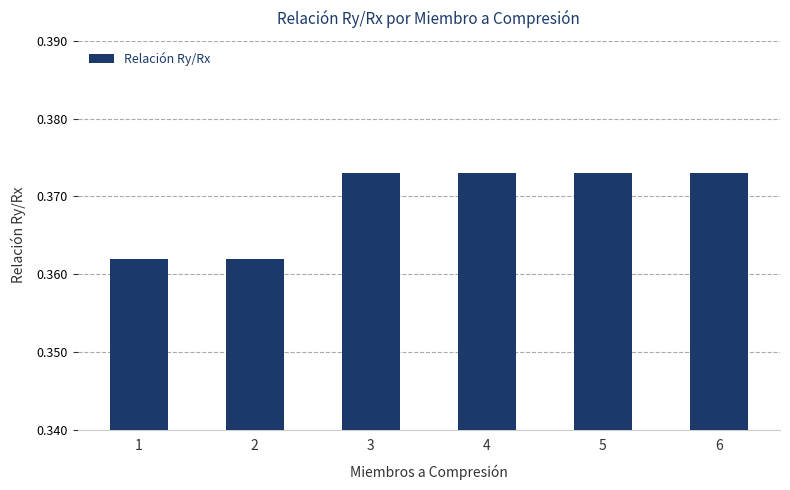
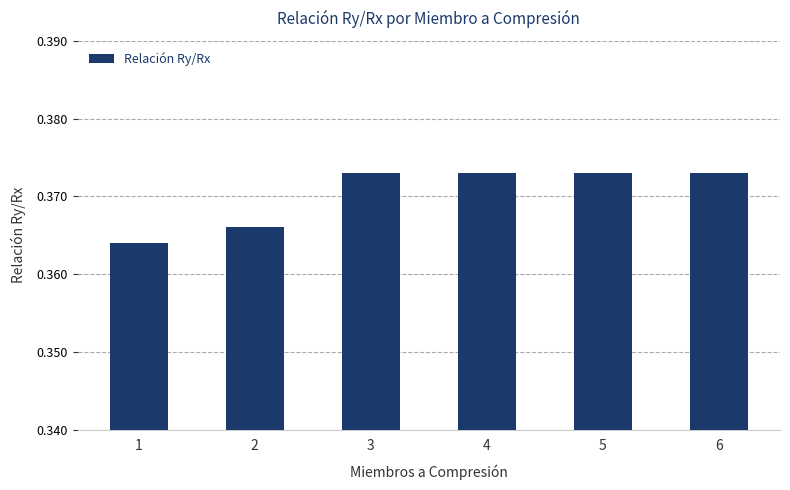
  {
-   "1": 0.362,
-   "2": 0.362,
+   "1": 0.364,
+   "2": 0.366,
    "3": 0.373,
    "4": 0.373,
    "5": 0.373,
    "6": 0.373
  }
